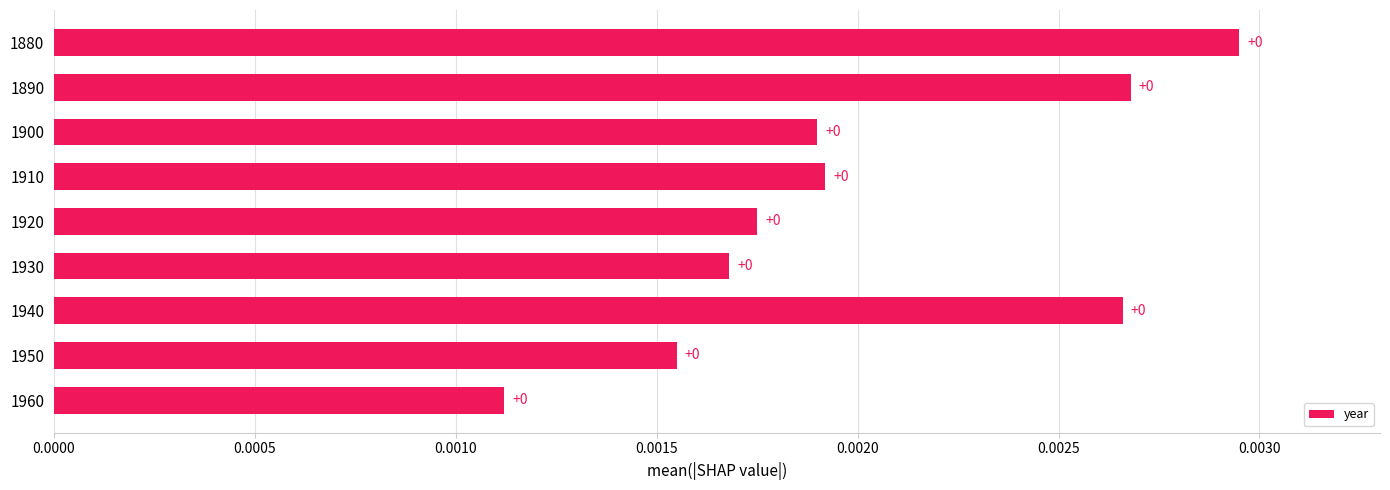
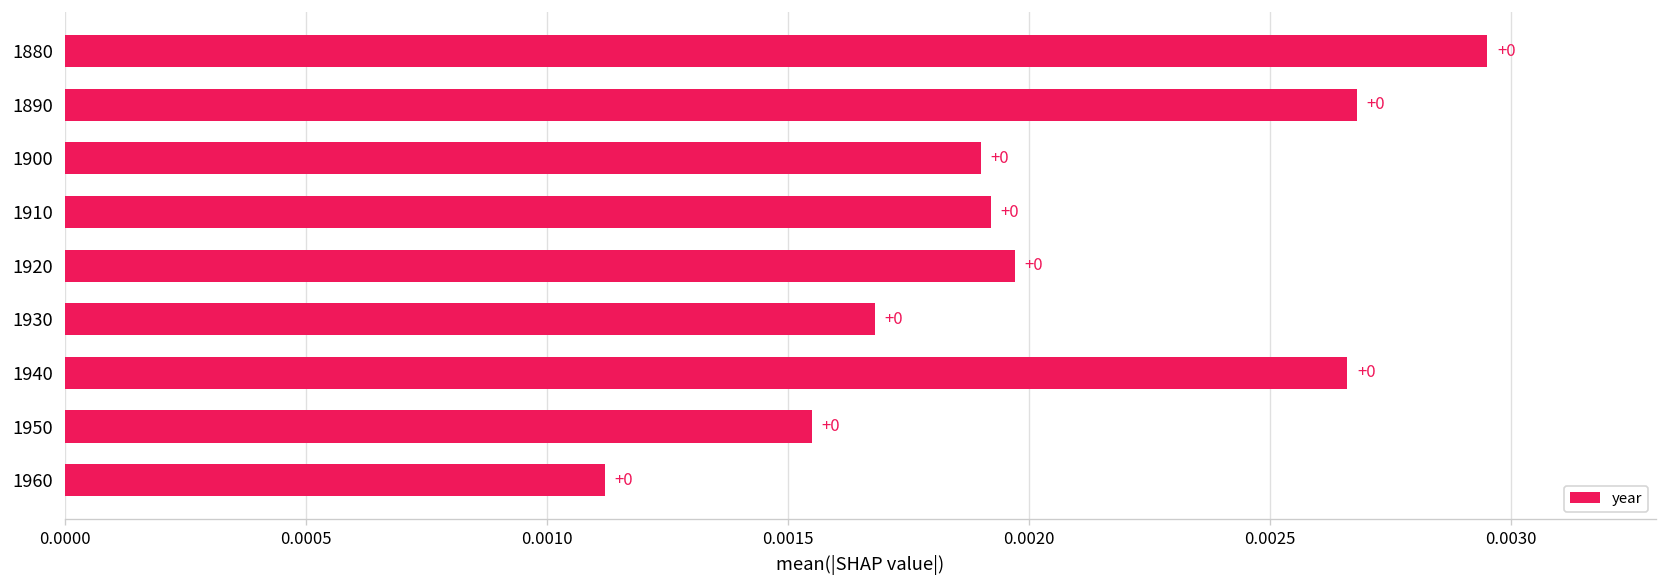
  {
-   "1920": 0.00175
+   "1920": 0.00197
  }
